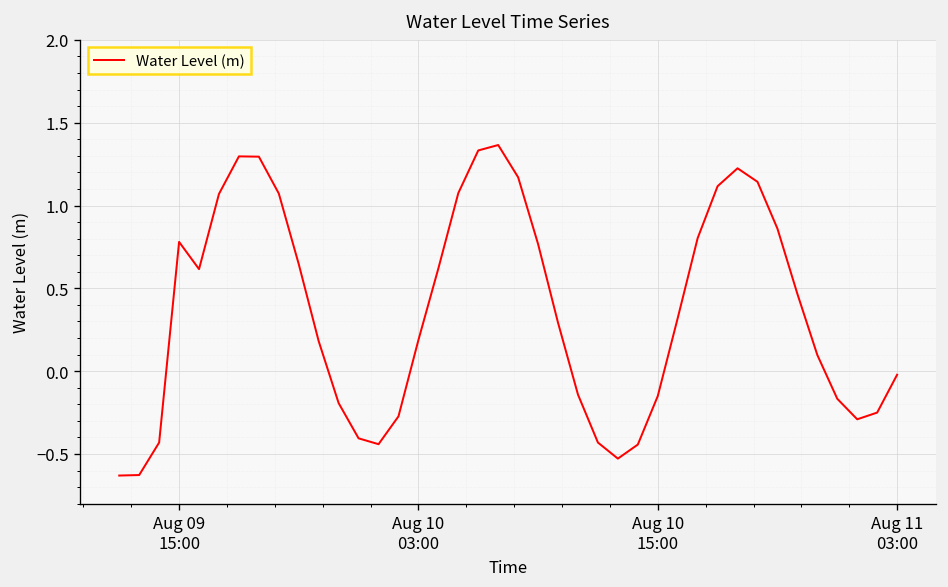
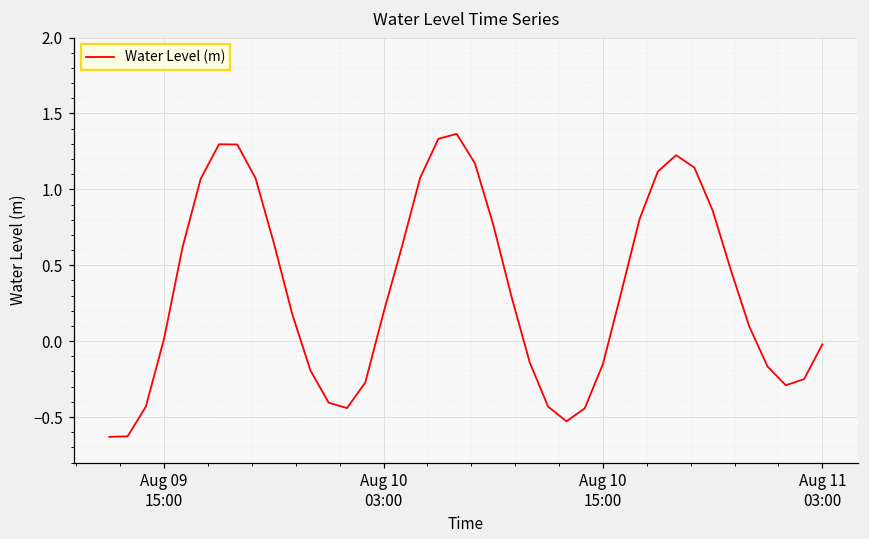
  {
-   "Aug 09 15:00": 0.78,
+   "Aug 09 15:00": 0.02,
    "Aug 10 03:00": 0.19,
    "Aug 10 15:00": -0.15,
    "Aug 11 03:00": -0.02
  }
